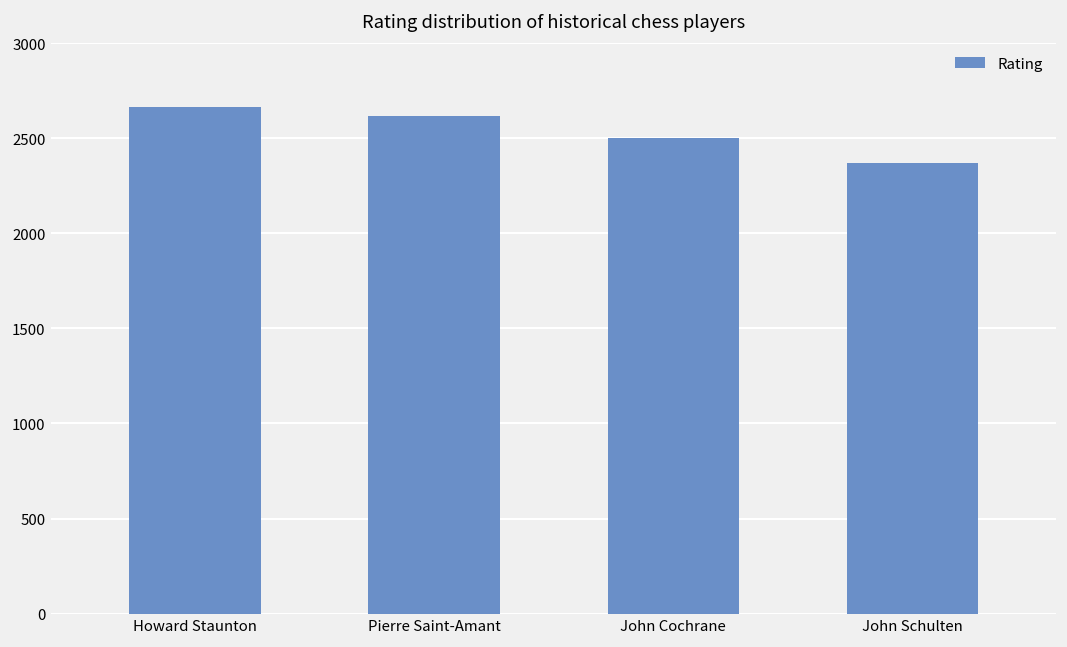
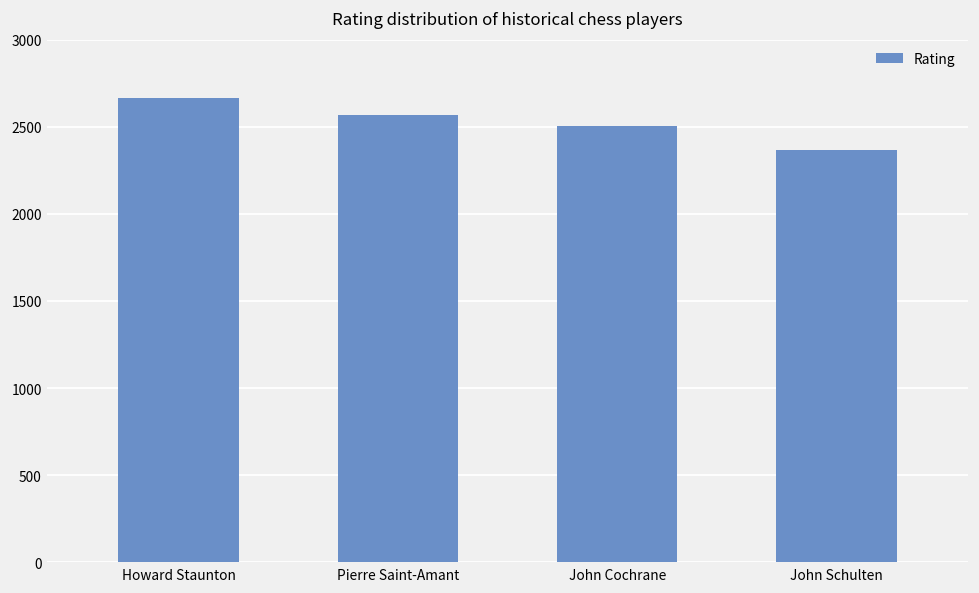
  {
    "Howard Staunton": 2660,
-   "Pierre Saint-Amant": 2620,
+   "Pierre Saint-Amant": 2570,
    "John Cochrane": 2500,
    "John Schulten": 2370
  }
